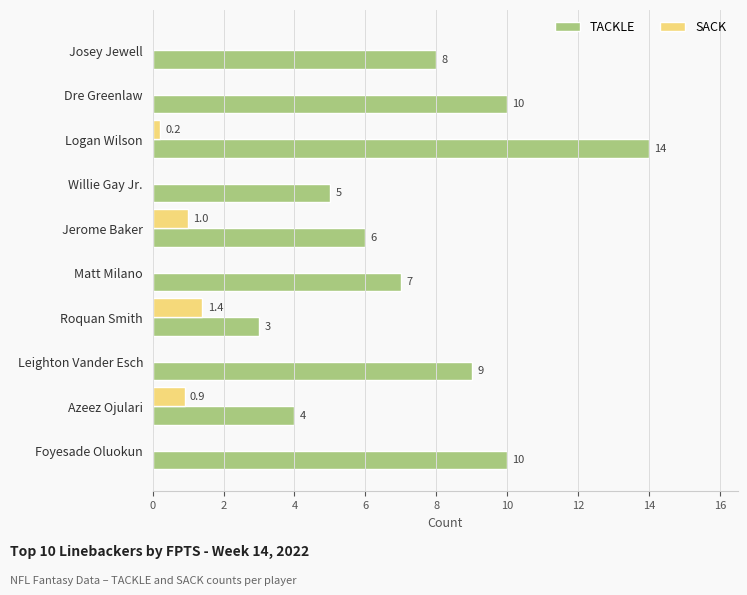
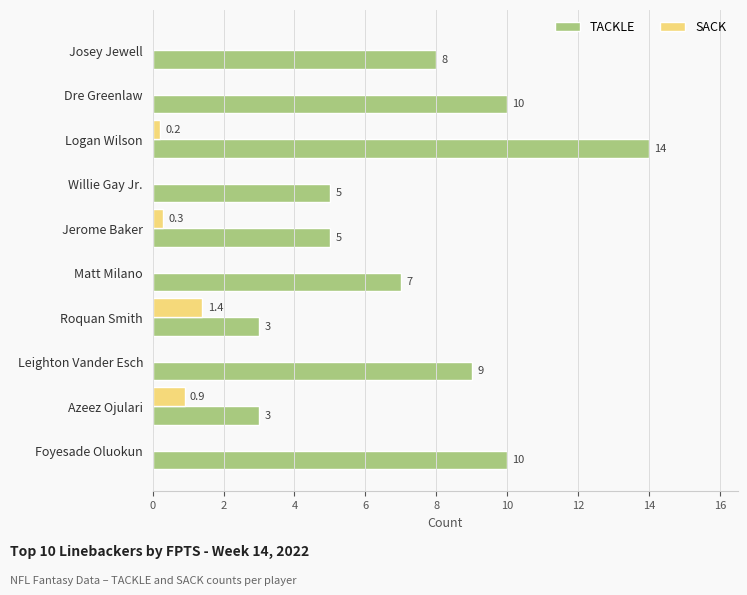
  {
    "TACKLE": {
      "Josey Jewell": 8,
      "Dre Greenlaw": 10,
      "Logan Wilson": 14,
      "Willie Gay Jr.": 5,
-     "Jerome Baker": 6,
+     "Jerome Baker": 5,
      "Matt Milano": 7,
      "Roquan Smith": 3,
      "Leighton Vander Esch": 9,
-     "Azeez Ojulari": 4,
+     "Azeez Ojulari": 3,
      "Foyesade Oluokun": 10
    },
    "SACK": {
      "Logan Wilson": 0.2,
-     "Jerome Baker": 1.0,
+     "Jerome Baker": 0.3,
      "Roquan Smith": 1.4,
      "Azeez Ojulari": 0.9
    }
  }
